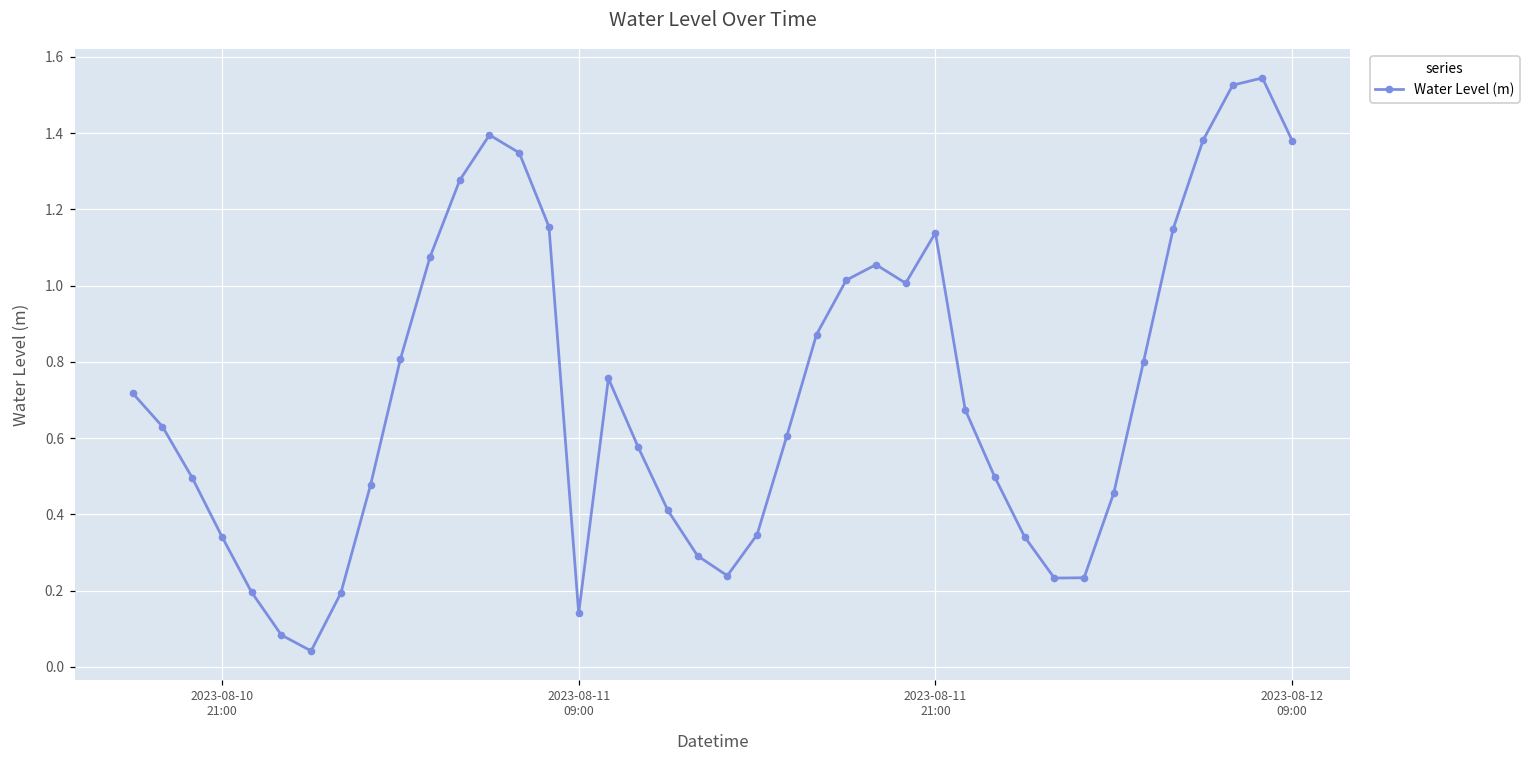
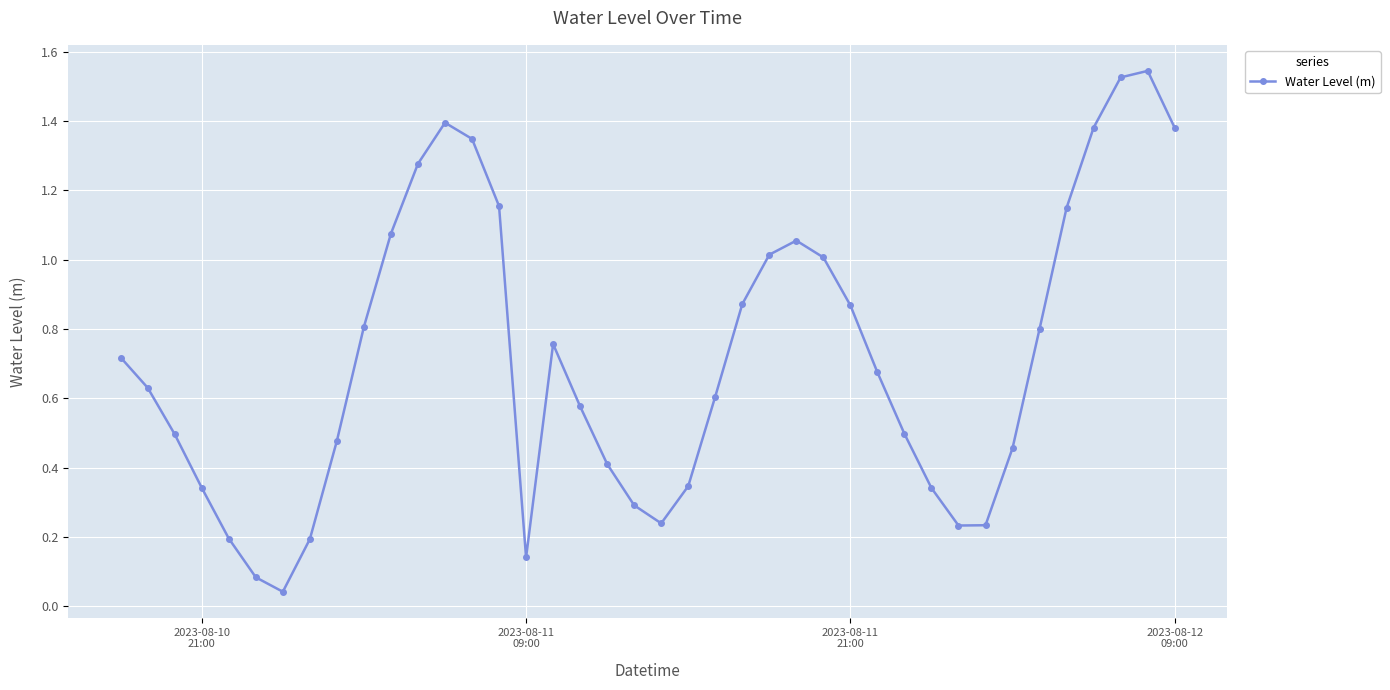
  {
    "2023-08-10 21:00": 0.34,
    "2023-08-11 09:00": 0.14,
-   "2023-08-11 21:00": 1.14,
+   "2023-08-11 21:00": 0.87,
    "2023-08-12 09:00": 1.38
  }
